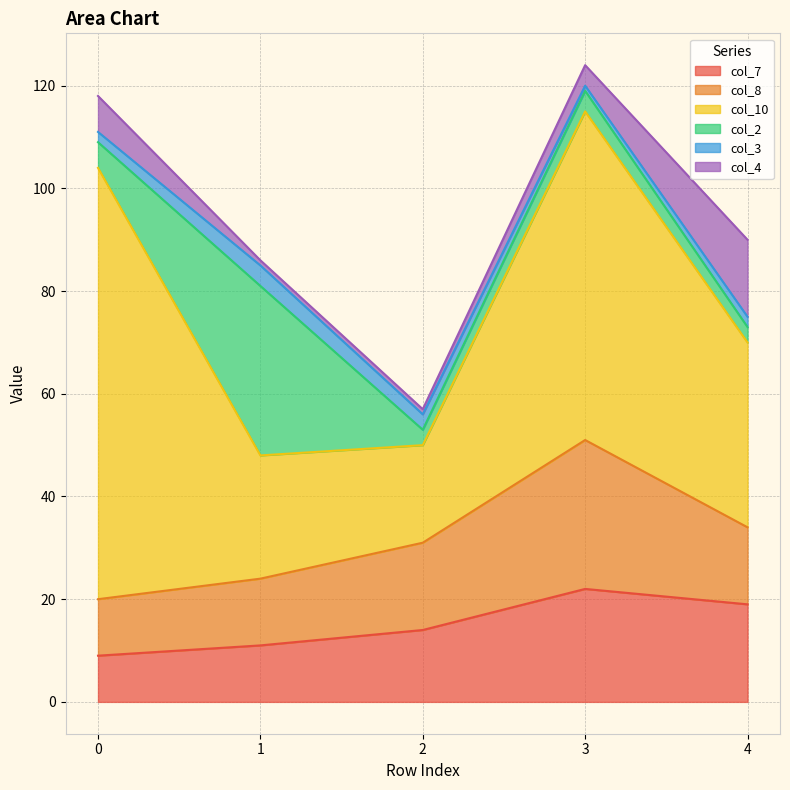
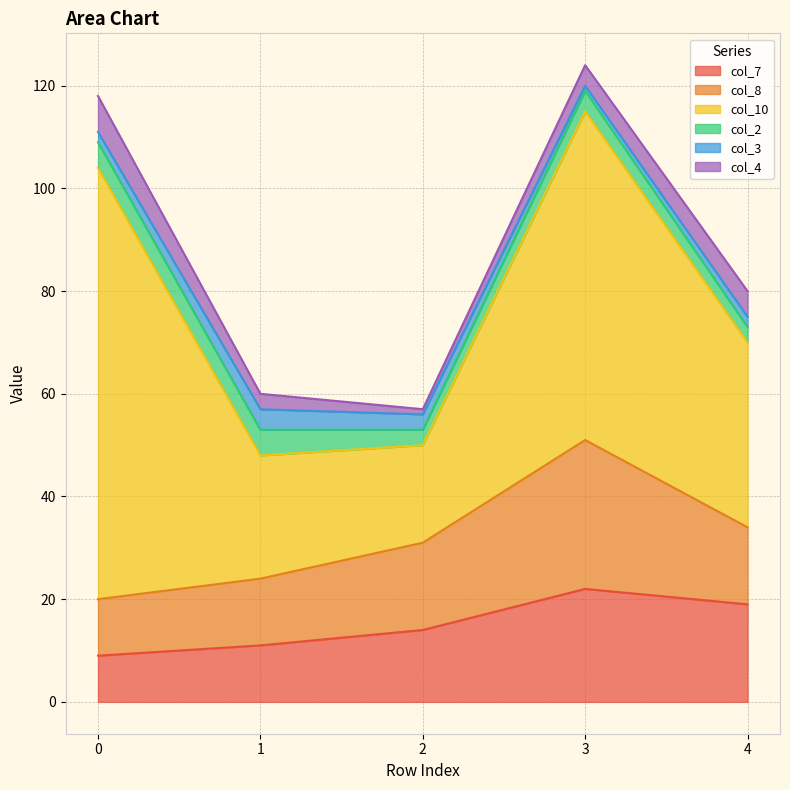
  {
    "col_10": {
      "0": 84,
      "1": 24,
      "2": 19,
      "3": 64,
      "4": 36
    },
    "col_2": {
      "0": 5,
-     "1": 33,
+     "1": 5,
      "2": 3,
      "3": 4,
      "4": 3
    },
    "col_3": {
      "0": 2,
      "1": 4,
      "2": 3,
      "3": 1,
      "4": 2
    },
    "col_4": {
      "0": 7,
-     "1": 1,
+     "1": 3,
      "2": 1,
      "3": 4,
-     "4": 15
+     "4": 5
    }
  }
